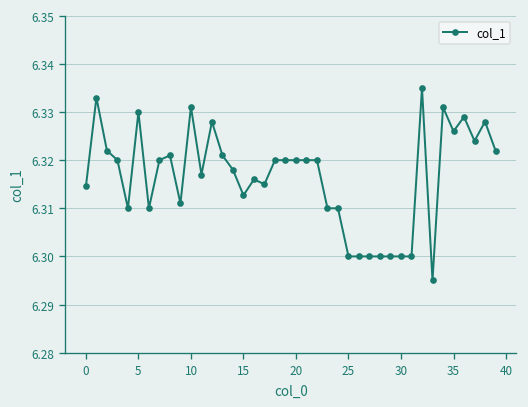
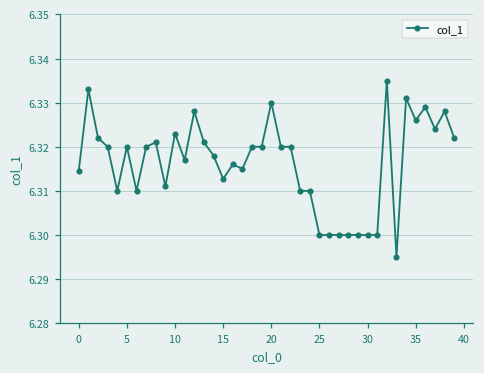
  {
    "0": 6.315,
-   "5": 6.33,
-   "10": 6.331,
+   "5": 6.32,
+   "10": 6.323,
    "15": 6.313,
-   "20": 6.32,
+   "20": 6.33,
    "25": 6.300,
    "30": 6.300,
    "35": 6.326
  }
